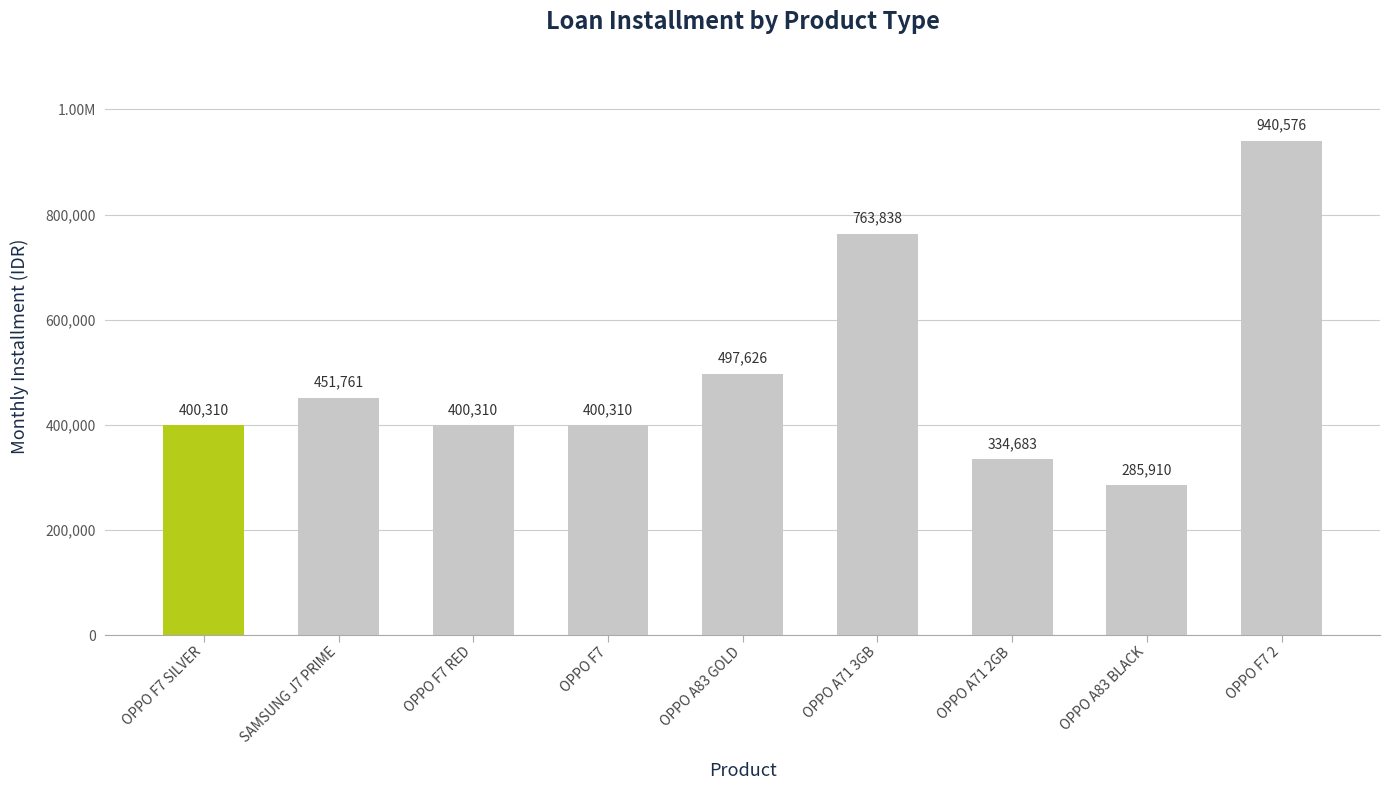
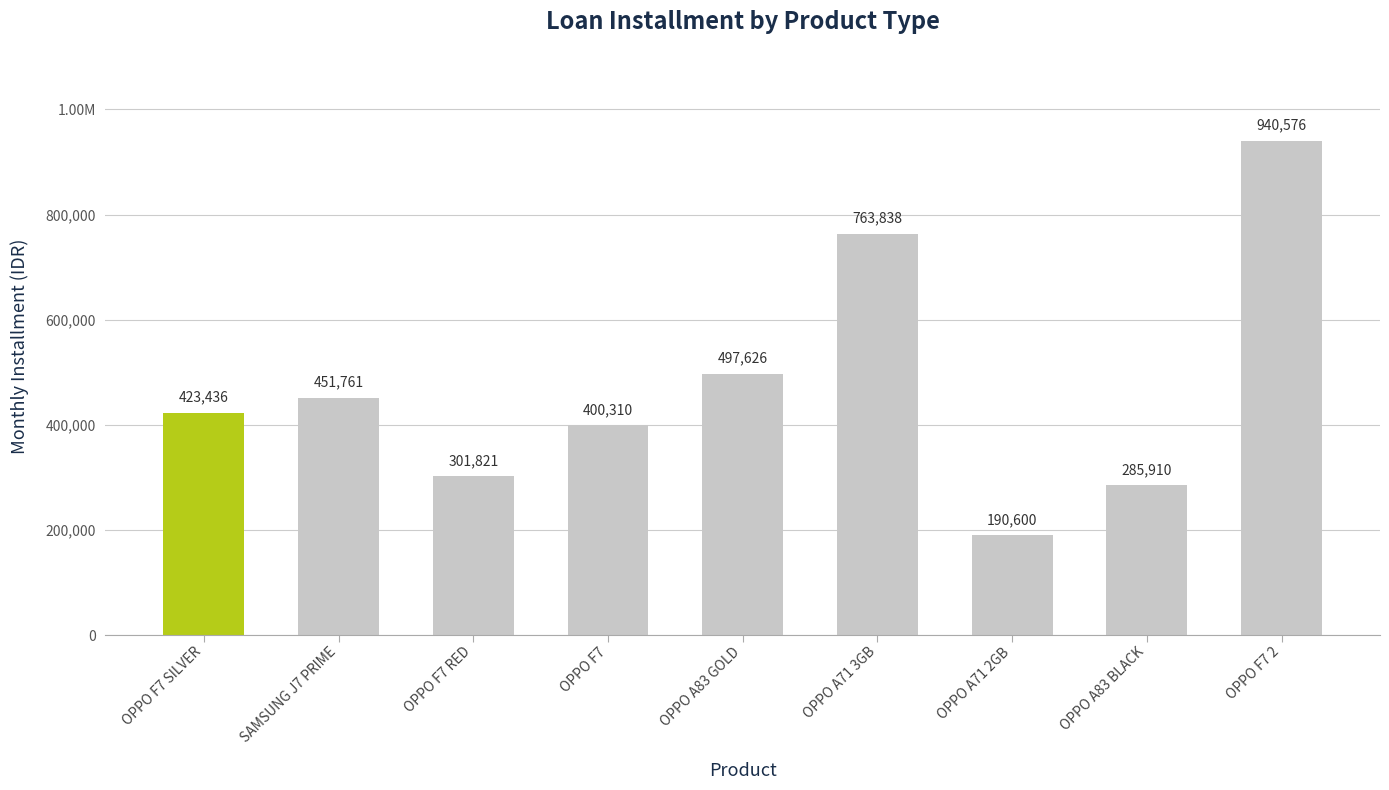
  {
-   "OPPO F7 SILVER": "400,310",
+   "OPPO F7 SILVER": "423,436",
    "SAMSUNG J7 PRIME": "451,761",
-   "OPPO F7 RED": "400,310",
+   "OPPO F7 RED": "301,821",
    "OPPO F7": "400,310",
    "OPPO A83 GOLD": "497,626",
    "OPPO A71 3GB": "763,838",
-   "OPPO A71 2GB": "334,683",
+   "OPPO A71 2GB": "190,600",
    "OPPO A83 BLACK": "285,910",
    "OPPO F7 2": "940,576"
  }
